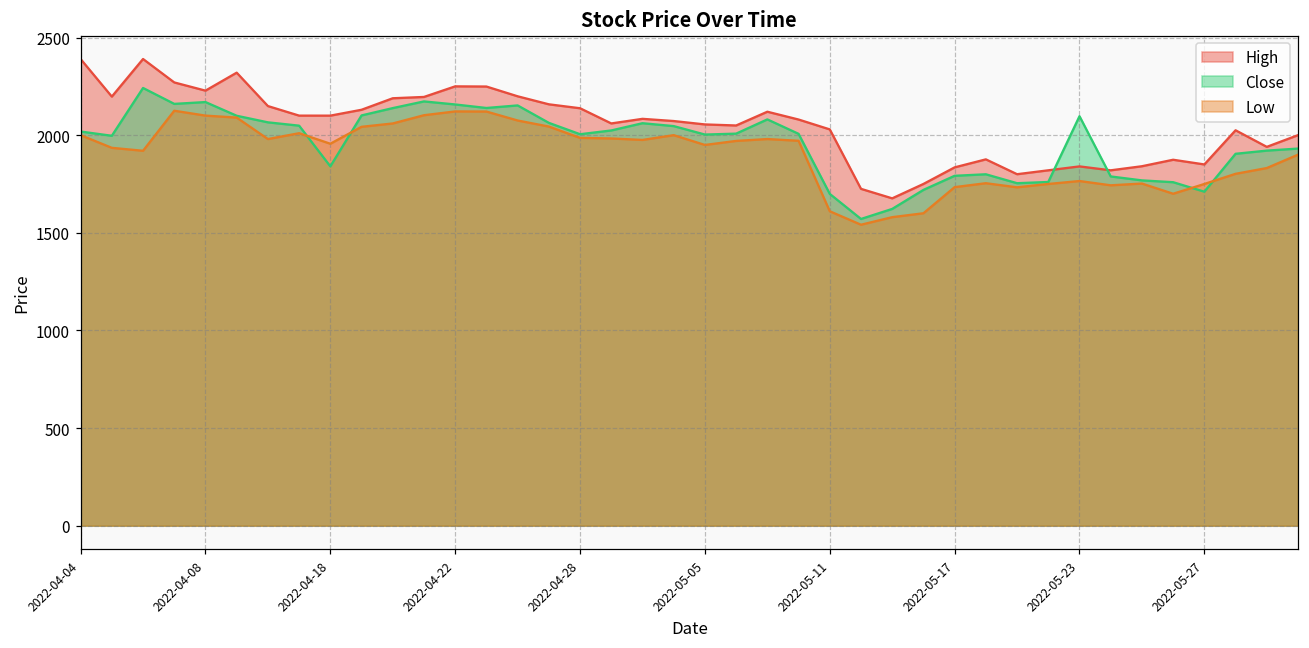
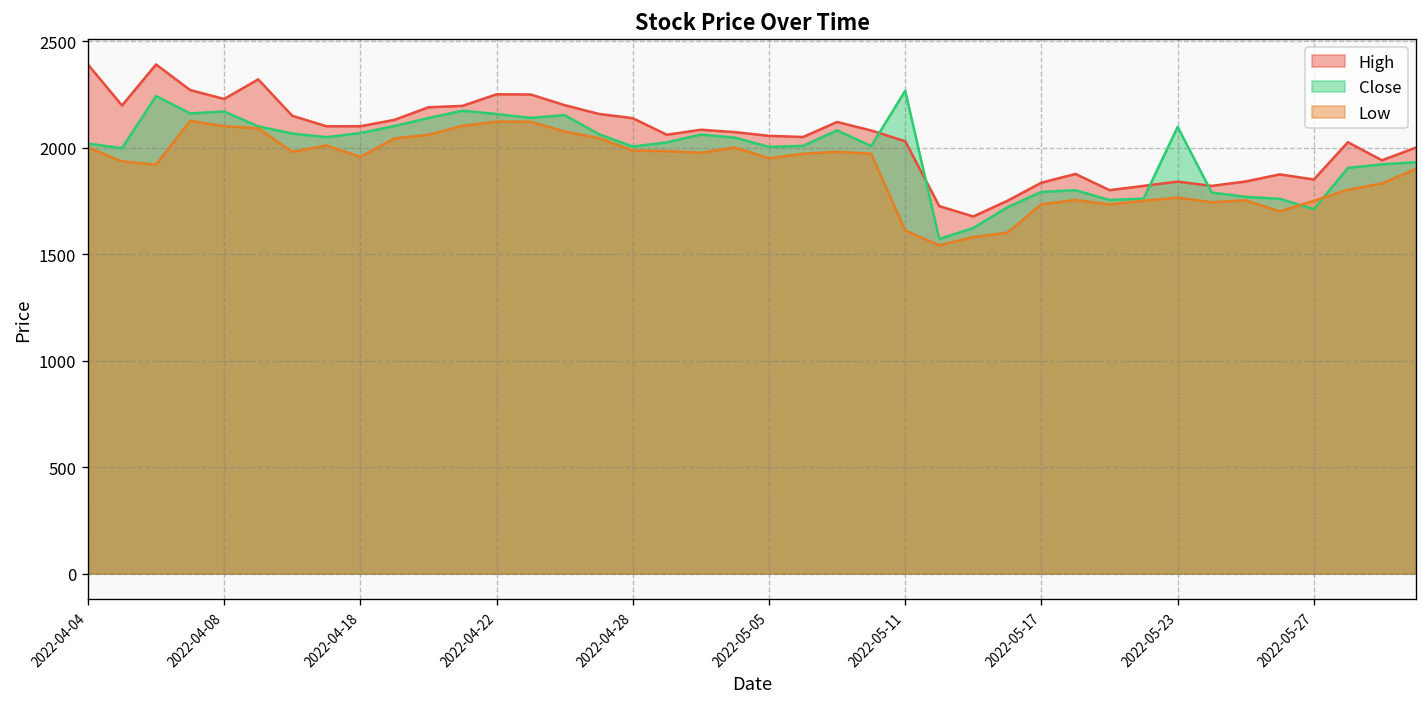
  {
    "Close": {
      "2022-04-04": 2020,
      "2022-04-08": 2170,
-     "2022-04-18": 1840,
+     "2022-04-18": 2070,
      "2022-04-22": 2160,
      "2022-04-28": 2000,
      "2022-05-05": 2000,
-     "2022-05-11": 1700,
+     "2022-05-11": 2270,
      "2022-05-17": 1790,
      "2022-05-23": 2100,
      "2022-05-27": 1710
    }
  }
